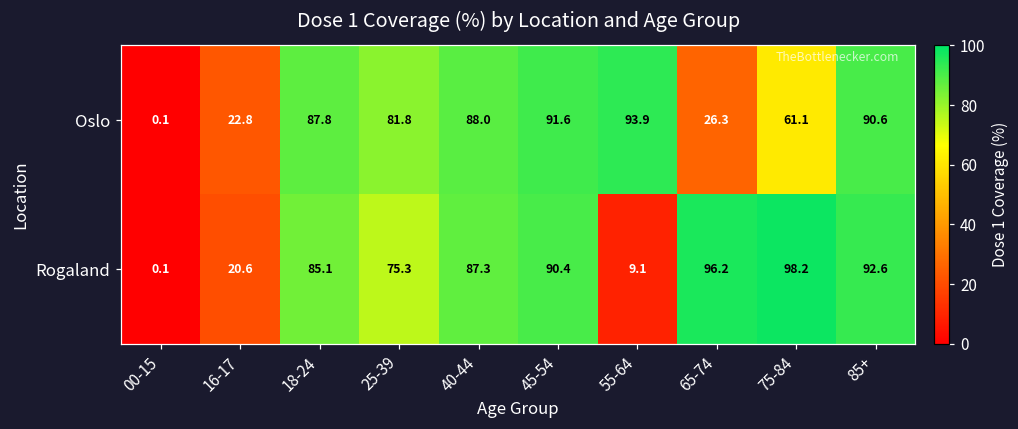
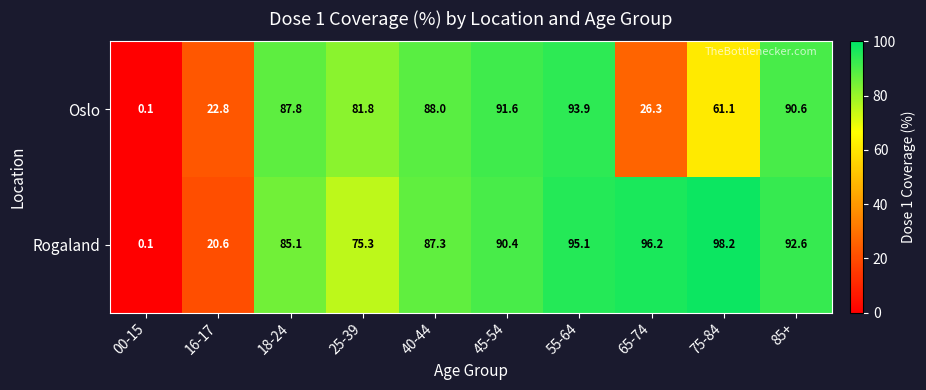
  {
    "Oslo": {
      "00-15": 0.1,
      "16-17": 22.8,
      "18-24": 87.8,
      "25-39": 81.8,
      "40-44": 88.0,
      "45-54": 91.6,
      "55-64": 93.9,
      "65-74": 26.3,
      "75-84": 61.1
    },
    "Rogaland": {
      "00-15": 0.1,
      "16-17": 20.6,
      "18-24": 85.1,
      "25-39": 75.3,
      "40-44": 87.3,
      "45-54": 90.4,
-     "55-64": 9.1,
+     "55-64": 95.1,
      "65-74": 96.2,
      "75-84": 98.2,
      "85+": 92.6
    }
  }
